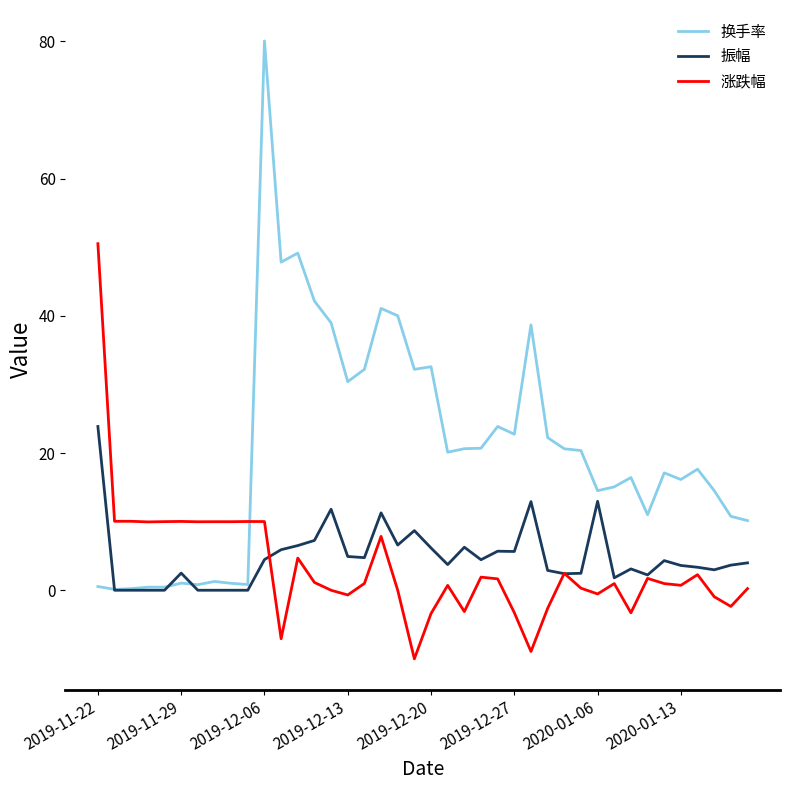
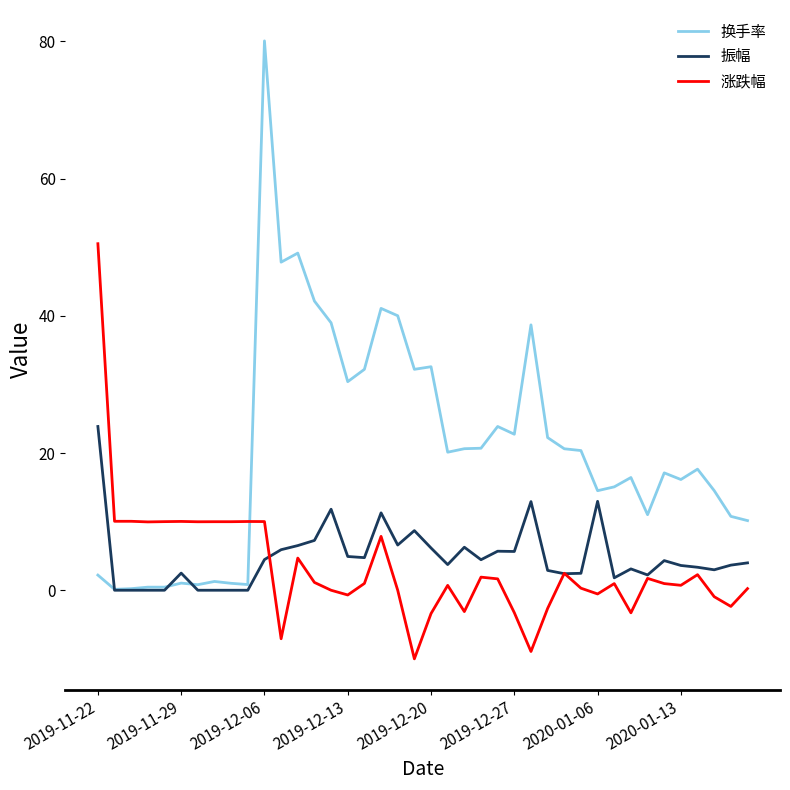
  {
    "换手率": {
-     "2019-11-22": 1,
+     "2019-11-22": 2,
      "2019-11-29": 1,
      "2019-12-06": 80,
      "2019-12-13": 30,
      "2019-12-20": 33,
      "2019-12-27": 23,
      "2020-01-06": 15,
      "2020-01-13": 16
    },
    "振幅": {
      "2019-11-22": 24,
      "2019-11-29": 3,
      "2019-12-06": 4,
      "2019-12-13": 5,
      "2019-12-20": 6,
      "2019-12-27": 6,
      "2020-01-06": 13,
      "2020-01-13": 4
    },
    "涨跌幅": {
      "2019-11-22": 51,
      "2019-11-29": 10,
      "2019-12-06": 10,
      "2019-12-13": -1,
      "2019-12-20": -3,
      "2019-12-27": -3,
      "2020-01-06": -1,
      "2020-01-13": 1
    }
  }
